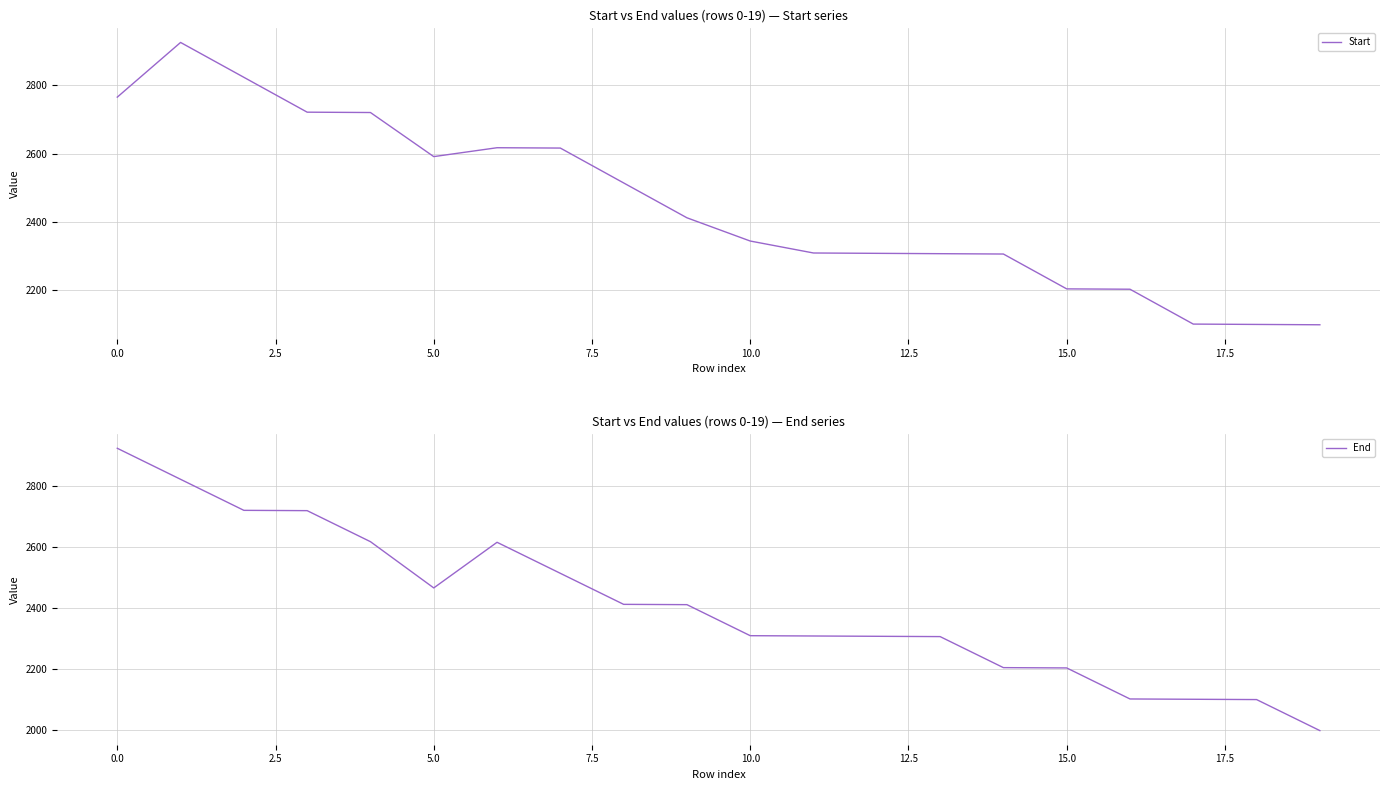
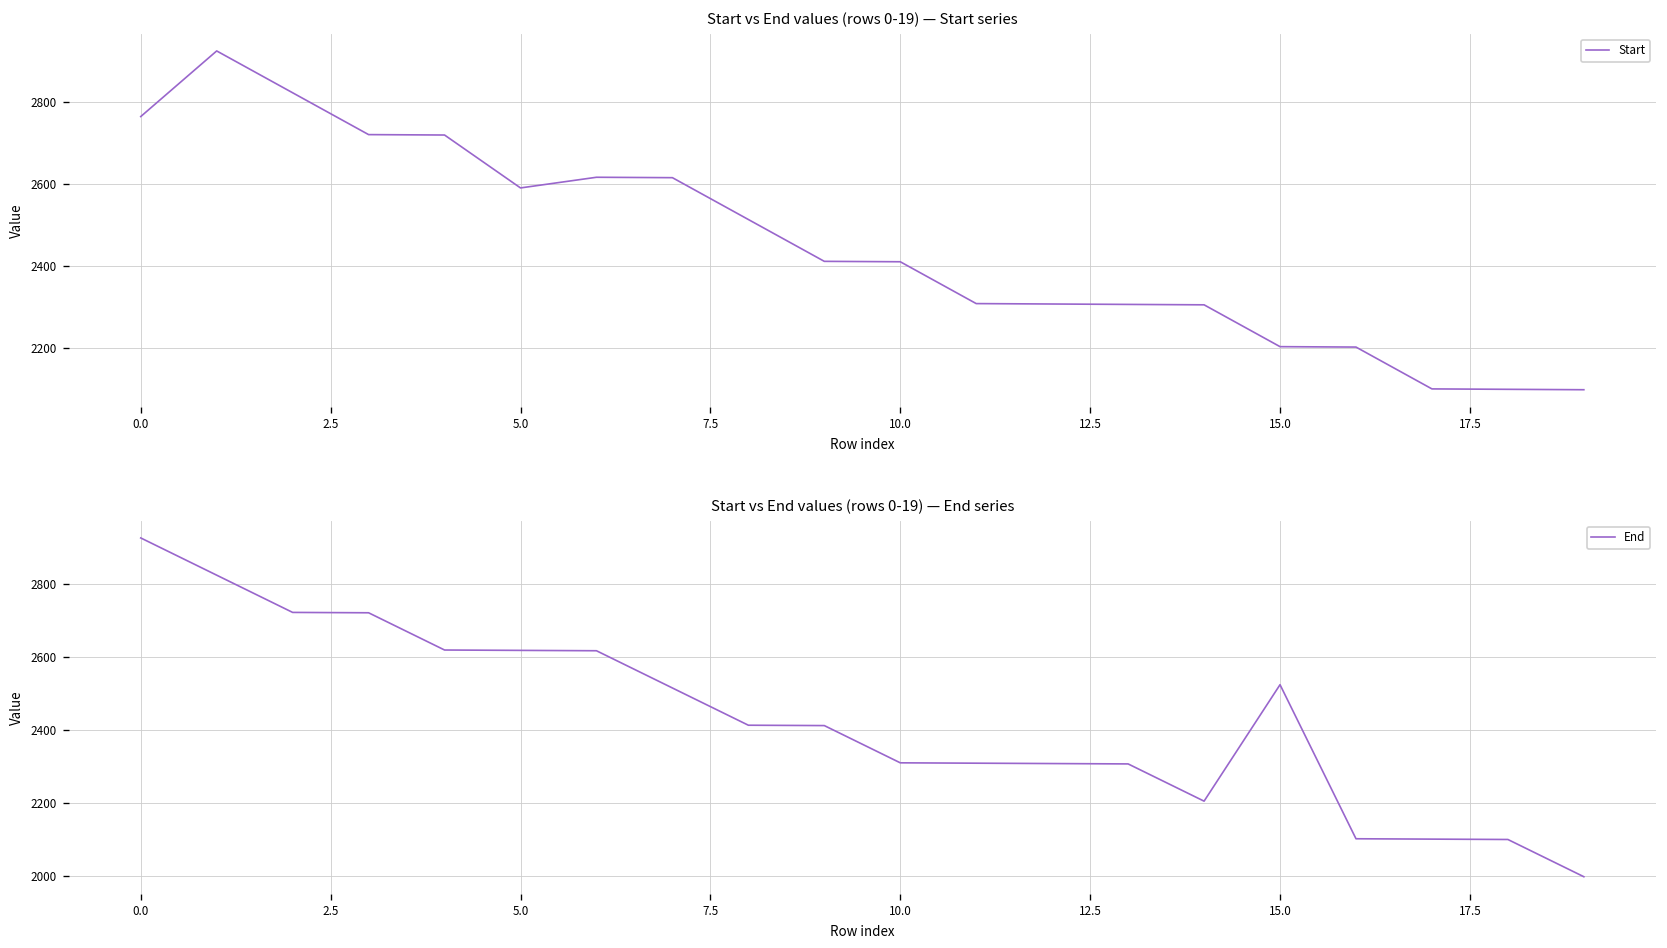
  {
    "Start vs End values (rows 0-19) — Start series": {
      "0.0": 2770,
      "5.0": 2590,
-     "10.0": 2340,
+     "10.0": 2410,
      "15.0": 2200
    },
    "Start vs End values (rows 0-19) — End series": {
      "0.0": 2930,
-     "5.0": 2470,
+     "5.0": 2620,
      "10.0": 2310,
-     "15.0": 2200
+     "15.0": 2520
    }
  }
